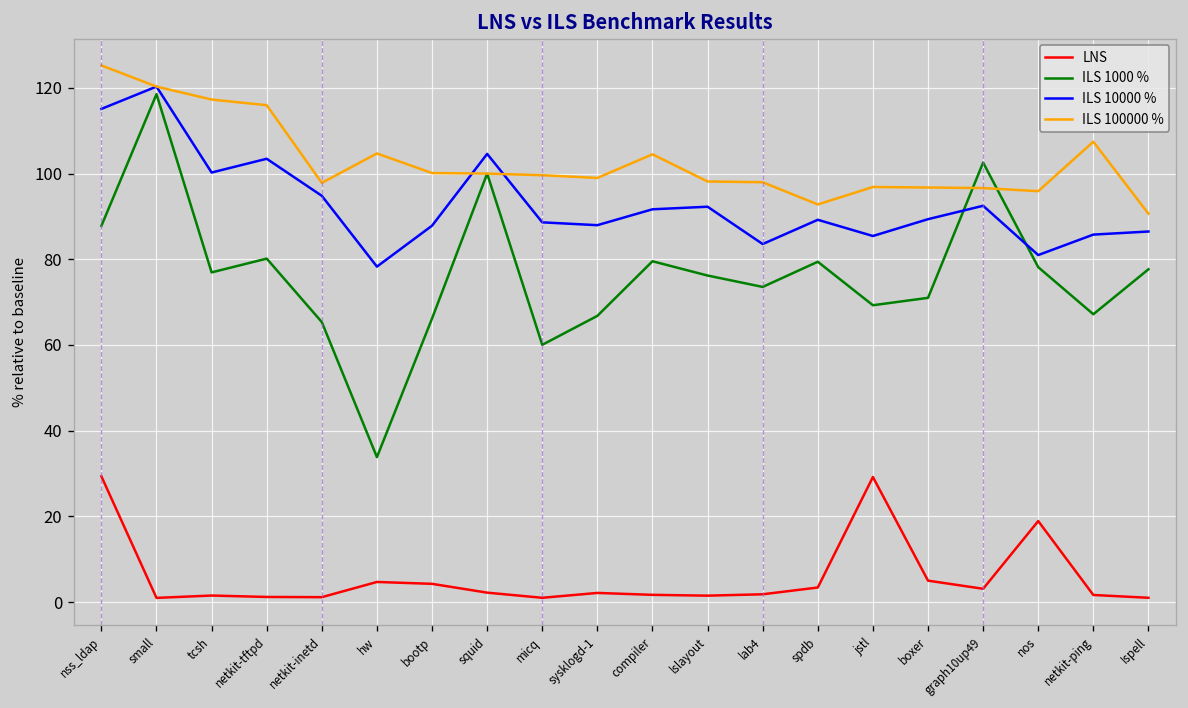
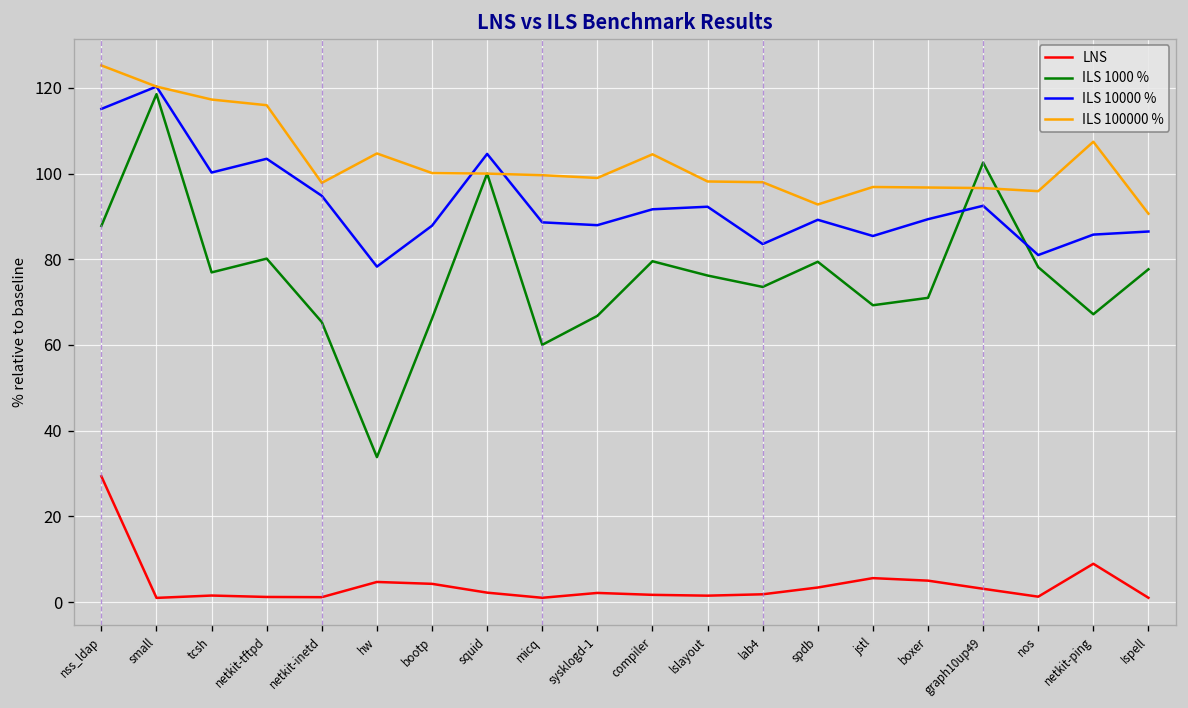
  {
    "LNS": {
      "nss_ldap": 29,
      "small": 1,
      "tcsh": 2,
      "netkit-tftpd": 1,
      "netkit-inetd": 1,
      "hw": 5,
      "bootp": 4,
      "squid": 2,
      "micq": 1,
      "sysklogd-1": 2,
      "compiler": 2,
      "lslayout": 1,
      "lab4": 2,
      "spdb": 3,
-     "jstl": 29,
+     "jstl": 6,
      "boxer": 5,
      "graph10up49": 3,
-     "nos": 19,
-     "netkit-ping": 2,
+     "nos": 1,
+     "netkit-ping": 9,
      "Ispell": 1
    },
    "ILS 1000 %": {
      "nss_ldap": 88,
      "small": 119,
      "tcsh": 77,
      "netkit-tftpd": 80,
      "netkit-inetd": 65,
      "hw": 34,
      "bootp": 66,
      "micq": 60,
      "sysklogd-1": 67,
      "compiler": 80,
      "lslayout": 76,
      "lab4": 74,
      "spdb": 79,
      "jstl": 69,
      "boxer": 71,
      "graph10up49": 103,
      "nos": 78,
      "netkit-ping": 67,
      "Ispell": 78
    },
    "ILS 10000 %": {
      "nss_ldap": 115,
      "tcsh": 100,
      "netkit-tftpd": 103,
      "netkit-inetd": 95,
      "hw": 78,
      "bootp": 88,
      "squid": 105,
      "micq": 89,
      "sysklogd-1": 88,
      "compiler": 92,
      "lslayout": 92,
      "lab4": 84,
      "spdb": 89,
      "jstl": 85,
      "boxer": 89,
      "graph10up49": 92,
      "nos": 81,
      "netkit-ping": 86,
      "Ispell": 86
    },
    "ILS 100000 %": {
      "nss_ldap": 125,
      "tcsh": 117,
      "netkit-tftpd": 116,
      "netkit-inetd": 98,
      "hw": 105,
      "bootp": 100,
      "micq": 100,
      "sysklogd-1": 99,
      "compiler": 105,
      "lslayout": 98,
      "lab4": 98,
      "spdb": 93,
      "jstl": 97,
      "boxer": 97,
      "graph10up49": 97,
      "nos": 96,
      "netkit-ping": 107,
      "Ispell": 91
    }
  }
